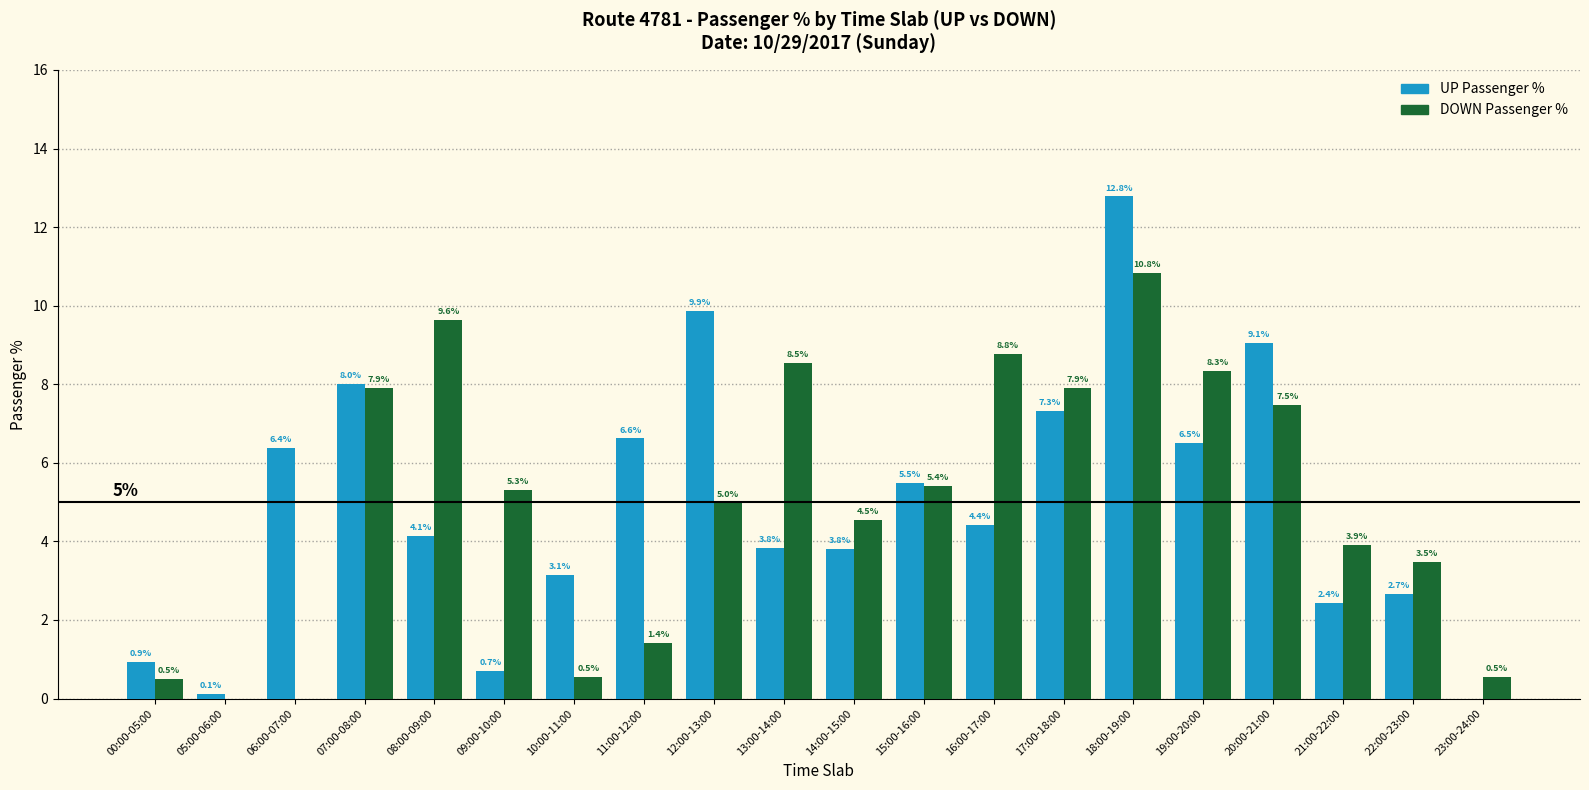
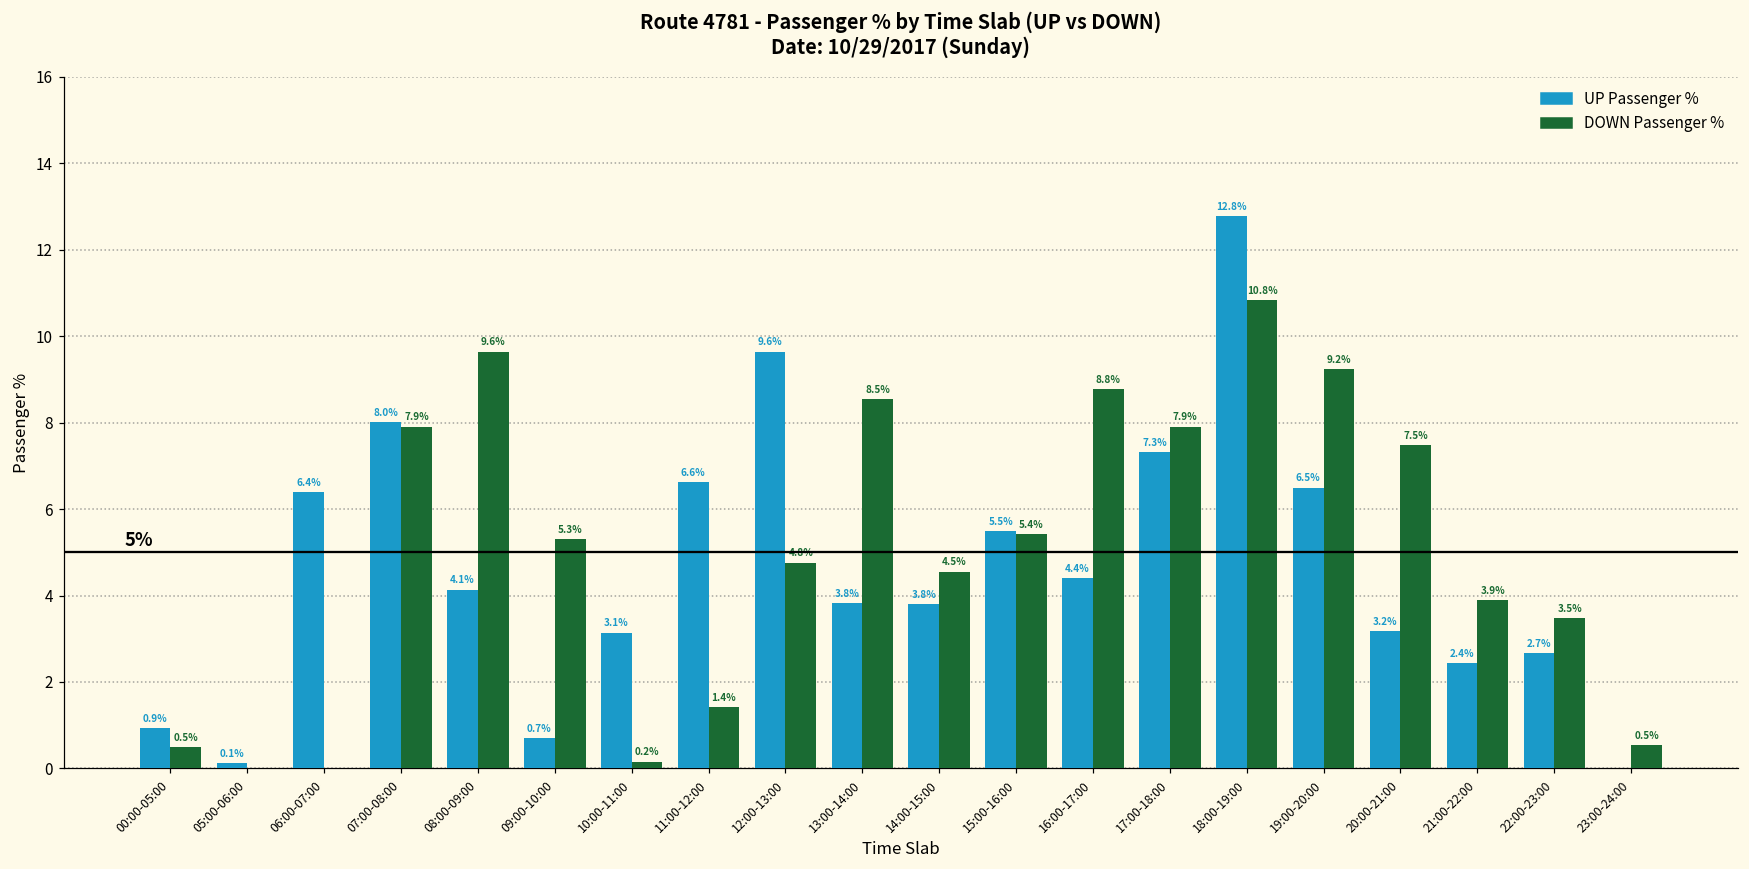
  {
    "UP Passenger %": {
      "00:00-05:00": "0.9%",
      "05:00-06:00": "0.1%",
      "06:00-07:00": "6.4%",
      "07:00-08:00": "8.0%",
      "08:00-09:00": "4.1%",
      "09:00-10:00": "0.7%",
      "10:00-11:00": "3.1%",
      "11:00-12:00": "6.6%",
-     "12:00-13:00": "9.9%",
+     "12:00-13:00": "9.6%",
      "13:00-14:00": "3.8%",
      "14:00-15:00": "3.8%",
      "15:00-16:00": "5.5%",
      "16:00-17:00": "4.4%",
      "17:00-18:00": "7.3%",
      "18:00-19:00": "12.8%",
      "19:00-20:00": "6.5%",
-     "20:00-21:00": "9.1%",
+     "20:00-21:00": "3.2%",
      "21:00-22:00": "2.4%",
      "22:00-23:00": "2.7%"
    },
    "DOWN Passenger %": {
      "00:00-05:00": "0.5%",
      "07:00-08:00": "7.9%",
      "08:00-09:00": "9.6%",
      "09:00-10:00": "5.3%",
-     "10:00-11:00": "0.5%",
+     "10:00-11:00": "0.2%",
      "11:00-12:00": "1.4%",
-     "12:00-13:00": "5.0%",
+     "12:00-13:00": "4.8%",
      "13:00-14:00": "8.5%",
      "14:00-15:00": "4.5%",
      "15:00-16:00": "5.4%",
      "16:00-17:00": "8.8%",
      "17:00-18:00": "7.9%",
      "18:00-19:00": "10.8%",
-     "19:00-20:00": "8.3%",
+     "19:00-20:00": "9.2%",
      "20:00-21:00": "7.5%",
      "21:00-22:00": "3.9%",
      "22:00-23:00": "3.5%",
      "23:00-24:00": "0.5%"
    }
  }
